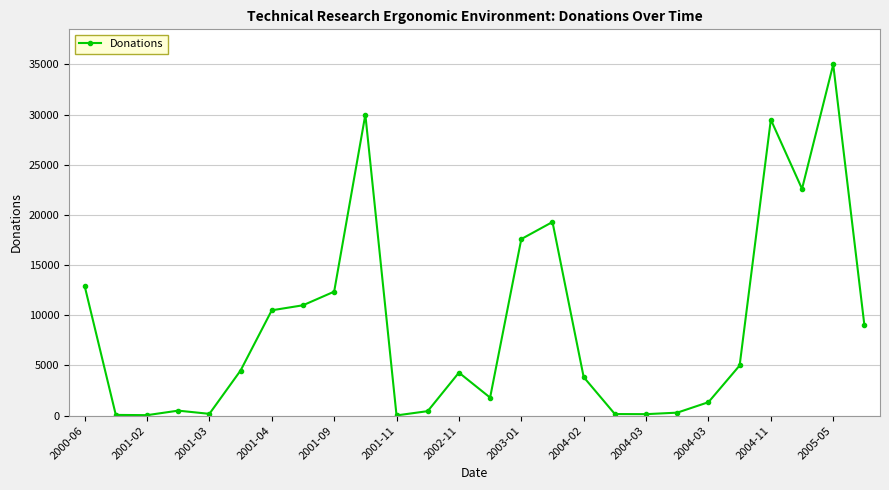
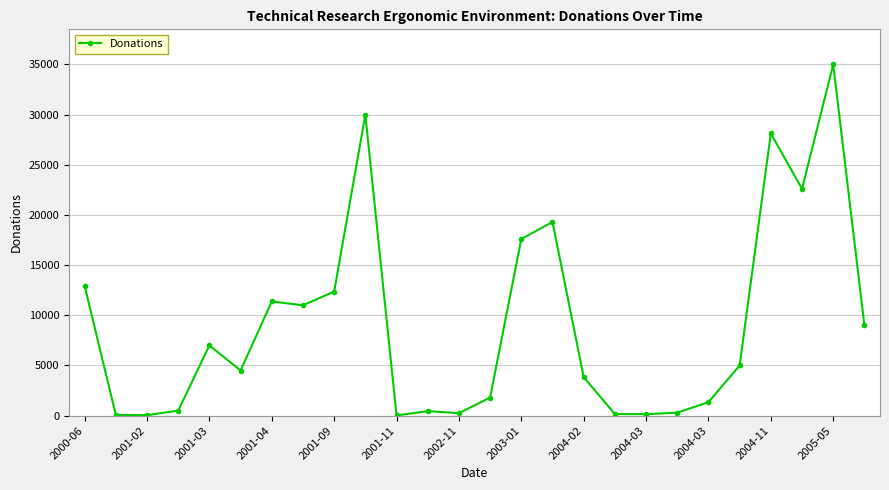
  {
    "2000-06": 12900,
    "2001-02": 100,
-   "2001-03": 200,
-   "2001-04": 10500,
+   "2001-03": 7000,
+   "2001-04": 11400,
    "2001-09": 12400,
    "2001-11": 0,
-   "2002-11": 4300,
+   "2002-11": 300,
    "2003-01": 17600,
    "2004-02": 3800,
-   "2004-11": 29500,
+   "2004-11": 28100,
    "2005-05": 35000
  }
